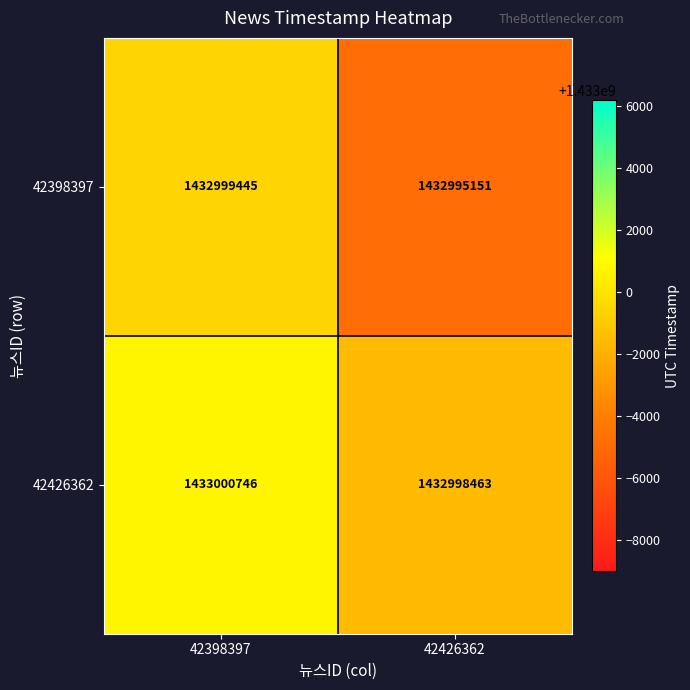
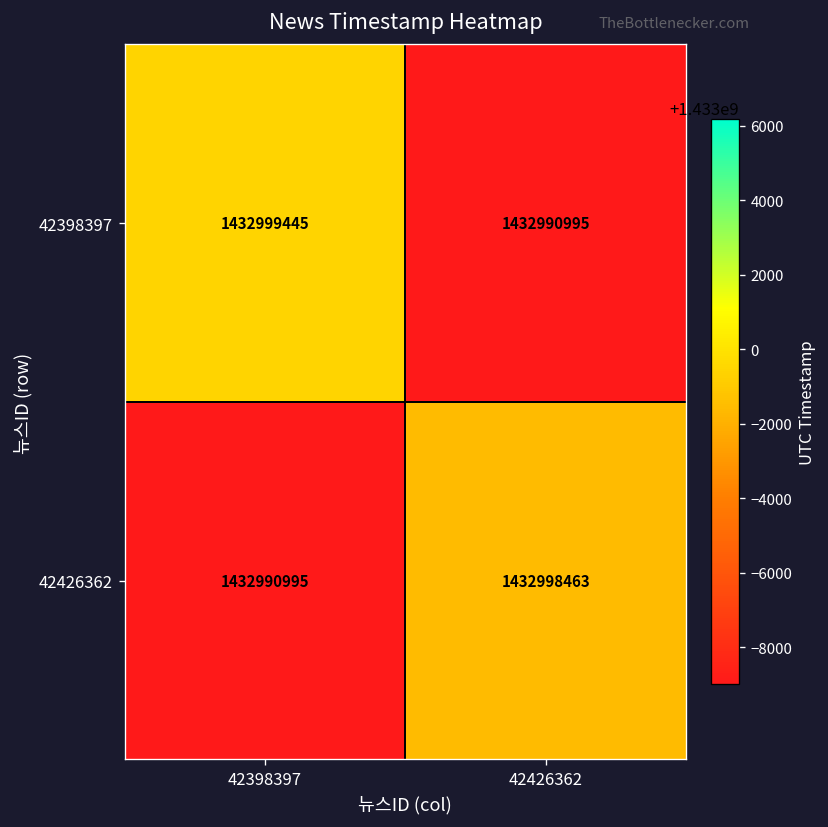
  {
    "42398397": {
      "42398397": 1432999445,
-     "42426362": 1432995151
+     "42426362": 1432990995
    },
    "42426362": {
-     "42398397": 1433000746,
+     "42398397": 1432990995,
      "42426362": 1432998463
    }
  }
